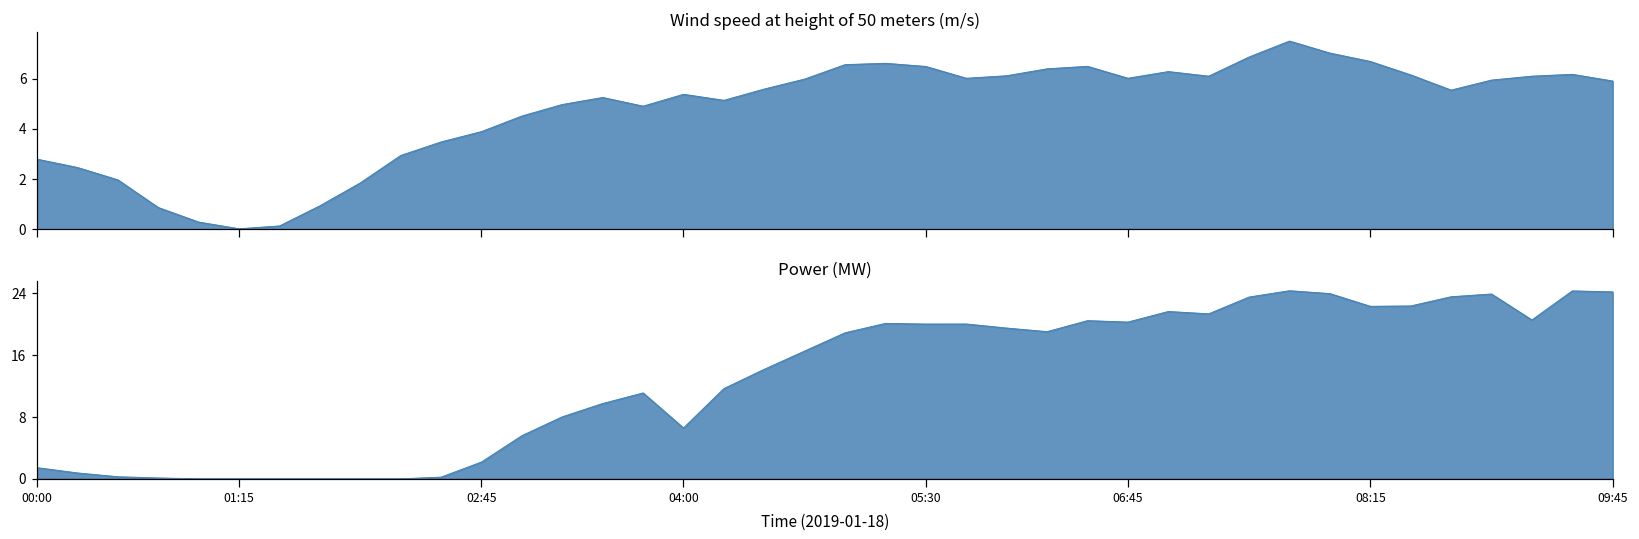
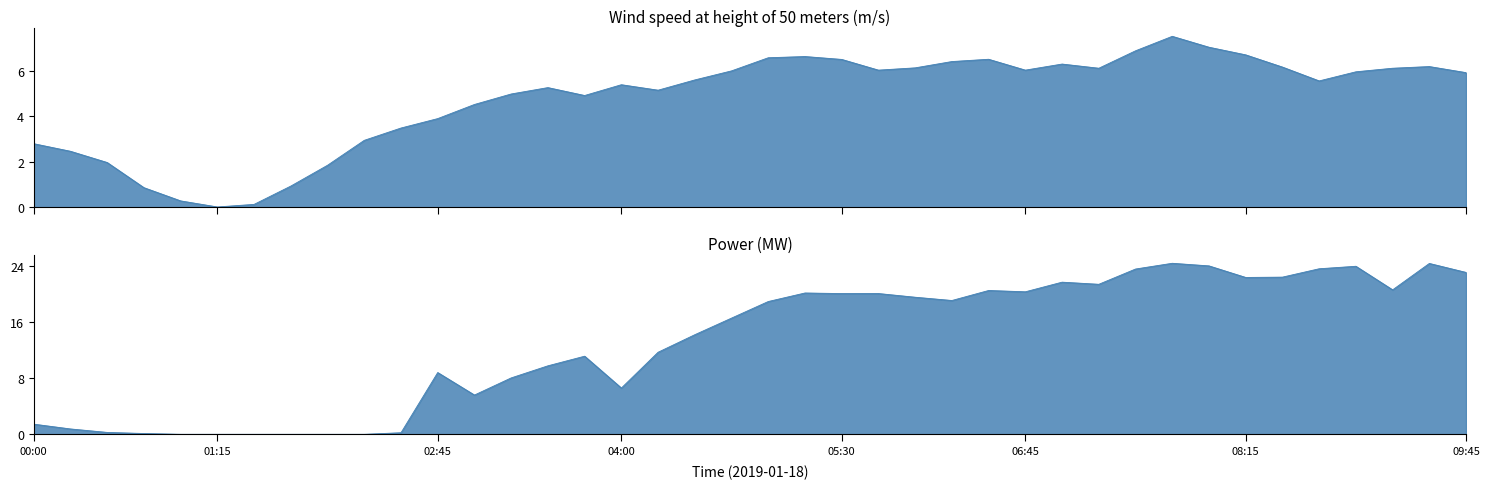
  {
    "Power (MW)": {
      "00:00": 1,
      "01:15": 0,
-     "02:45": 2,
+     "02:45": 9,
      "04:00": 7,
      "05:30": 20,
      "06:45": 20,
      "08:15": 22,
-     "09:45": 24
+     "09:45": 23
    }
  }
